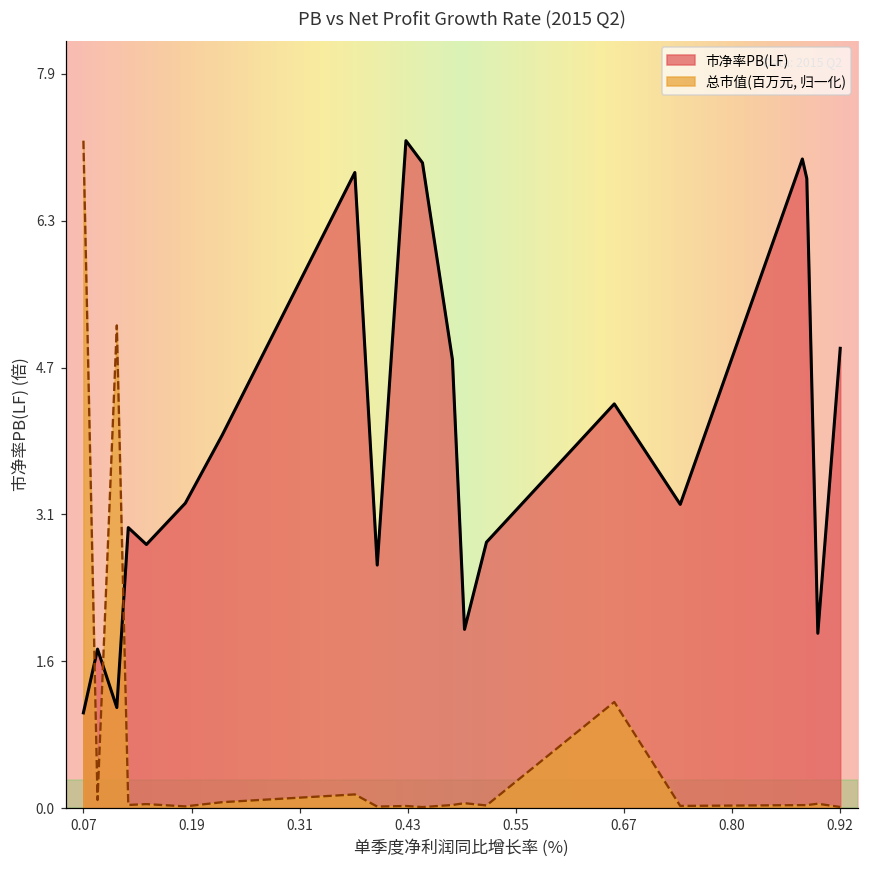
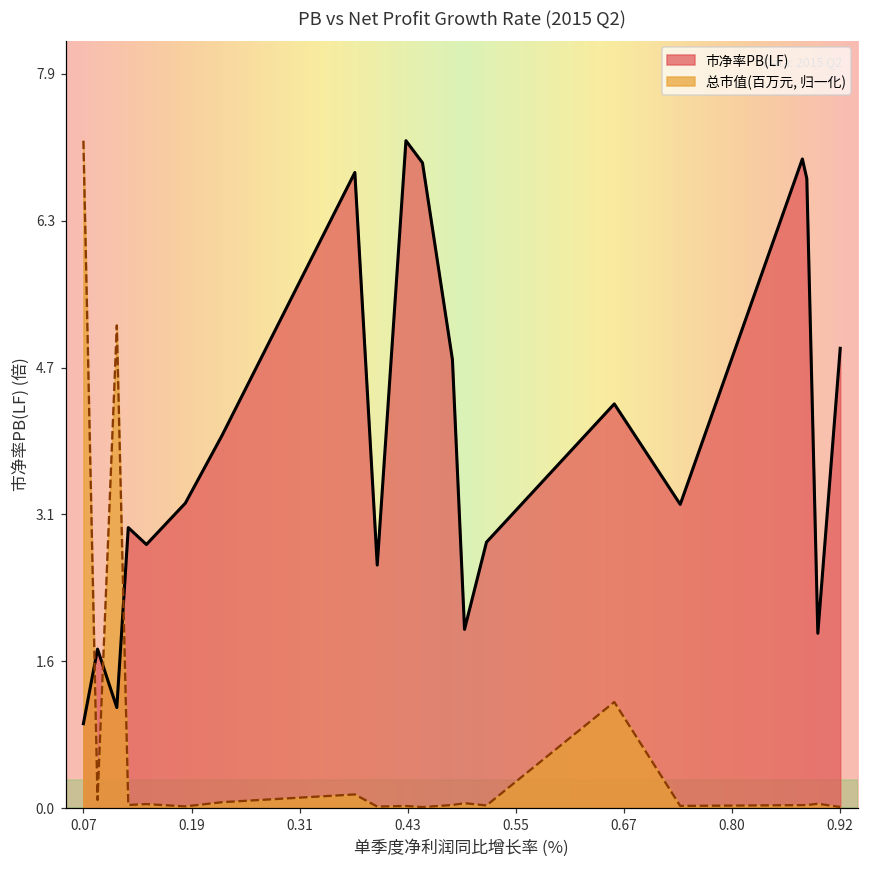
  {
    "市净率PB(LF)": {
-     "0.07": 1.0,
+     "0.07": 0.9,
      "0.92": 4.9
    },
    "总市值(百万元, 归一化)": {
      "0.07": 7.2,
      "0.92": 0.0
    }
  }
